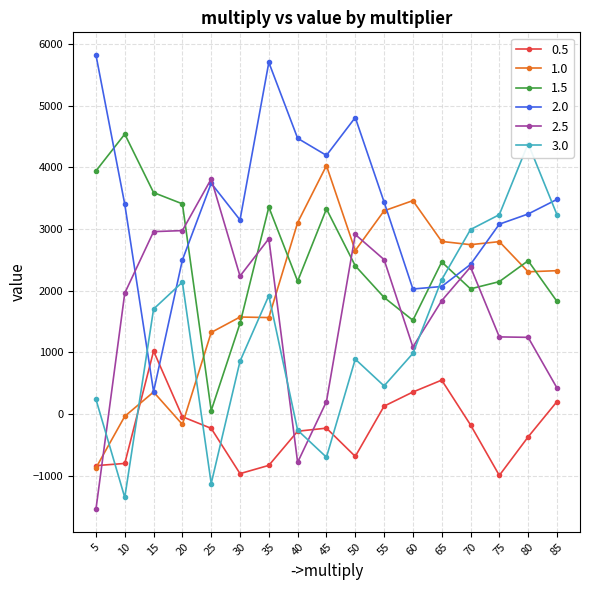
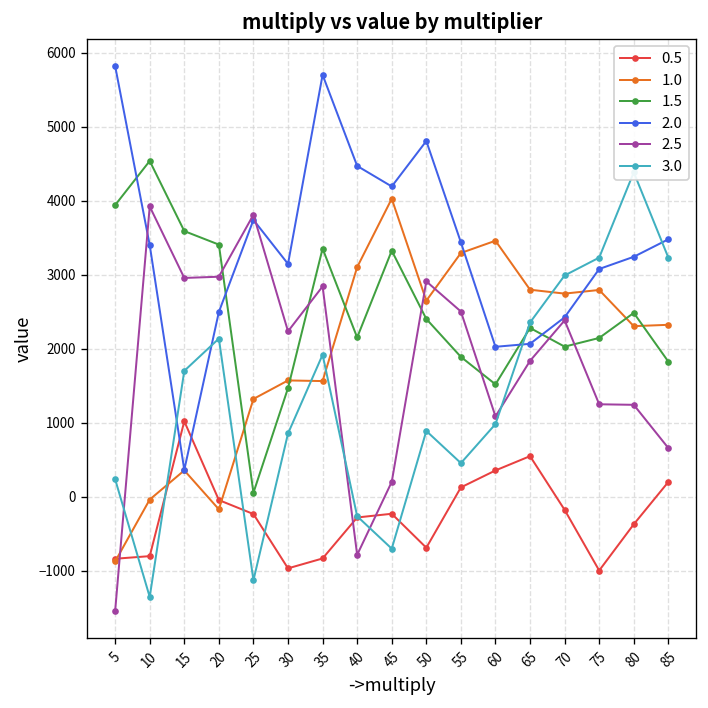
  {
    "1.5": {
      "5": 3900,
      "10": 4500,
      "15": 3600,
      "20": 3400,
      "25": 100,
      "30": 1500,
      "35": 3400,
      "40": 2200,
      "45": 3300,
      "50": 2400,
      "55": 1900,
      "60": 1500,
-     "65": 2500,
+     "65": 2300,
      "70": 2000,
      "75": 2100,
      "80": 2500,
      "85": 1800
    },
    "2.0": {
      "5": 5800,
      "10": 3400,
      "20": 2500,
      "25": 3700,
      "30": 3100,
      "35": 5700,
      "40": 4500,
      "45": 4200,
      "50": 4800,
      "55": 3400,
      "60": 2000,
      "65": 2100,
      "70": 2400,
      "75": 3100,
      "80": 3200,
      "85": 3500
    },
    "2.5": {
      "5": -1500,
-     "10": 2000,
+     "10": 3900,
      "15": 3000,
      "20": 3000,
      "25": 3800,
      "30": 2200,
      "35": 2800,
      "40": -800,
      "45": 200,
      "50": 2900,
      "55": 2500,
      "60": 1100,
      "65": 1800,
      "70": 2400,
      "75": 1200,
      "80": 1200,
-     "85": 400
+     "85": 700
    },
    "3.0": {
      "5": 200,
      "10": -1400,
      "15": 1700,
      "20": 2100,
      "25": -1100,
      "30": 900,
      "35": 1900,
      "45": -700,
      "50": 900,
      "55": 500,
      "60": 1000,
-     "65": 2200,
+     "65": 2400,
      "70": 3000,
      "75": 3200,
      "85": 3200
    }
  }
